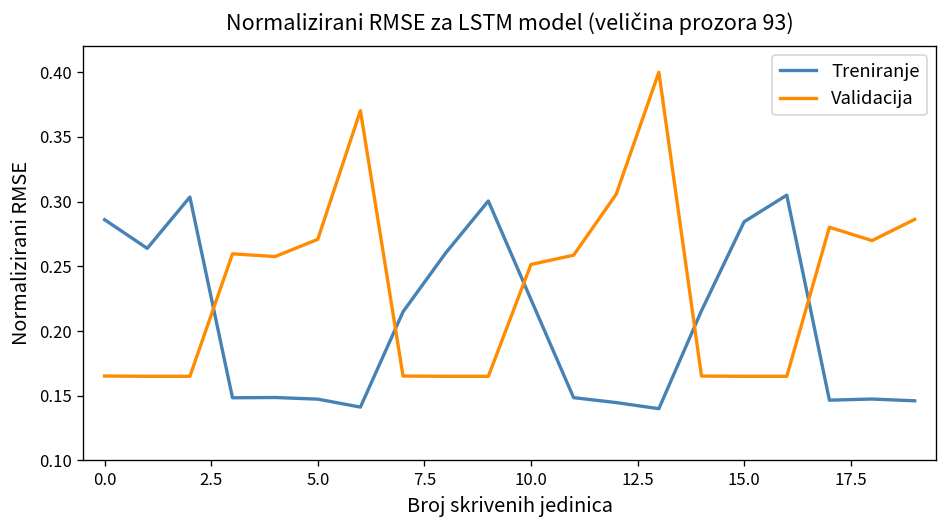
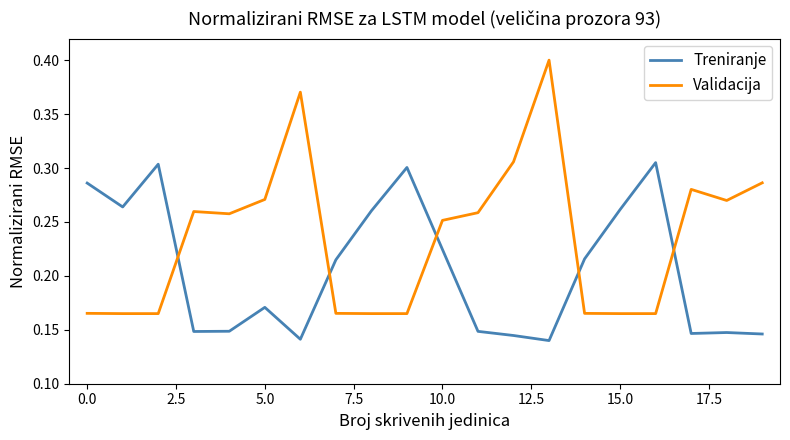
  {
    "Treniranje": {
      "0.0": 0.286,
-     "5.0": 0.147,
+     "5.0": 0.171,
      "10.0": 0.224,
-     "15.0": 0.284
+     "15.0": 0.261
    },
    "Validacija": {
      "0.0": 0.165,
      "5.0": 0.271,
      "10.0": 0.251,
      "15.0": 0.165
    }
  }
